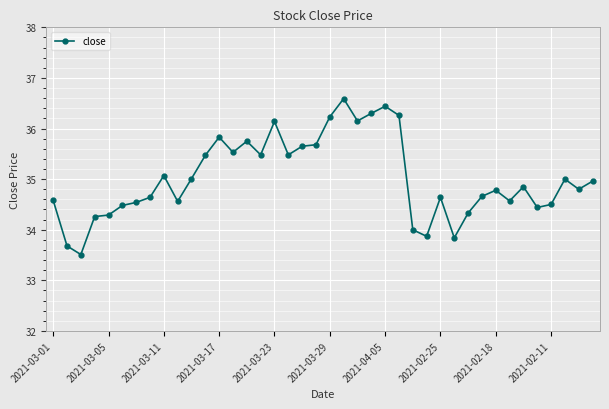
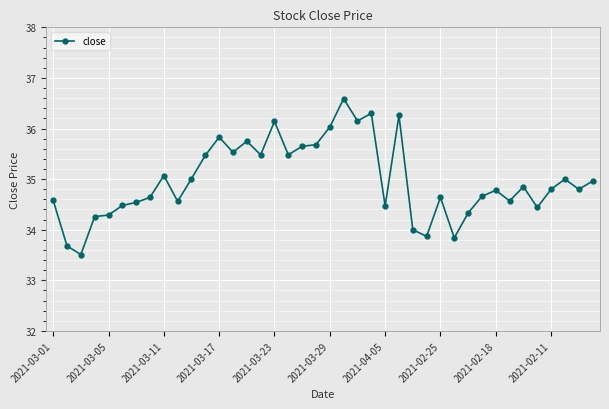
  {
    "2021-03-01": 34.6,
    "2021-03-05": 34.3,
    "2021-03-11": 35.1,
    "2021-03-17": 35.8,
    "2021-03-23": 36.1,
-   "2021-03-29": 36.2,
-   "2021-04-05": 36.4,
+   "2021-03-29": 36.0,
+   "2021-04-05": 34.5,
    "2021-02-25": 34.6,
    "2021-02-18": 34.8,
-   "2021-02-11": 34.5
+   "2021-02-11": 34.8
  }
